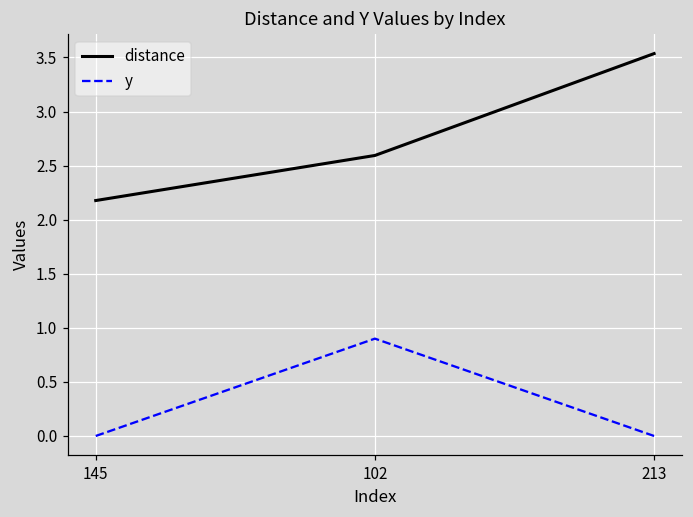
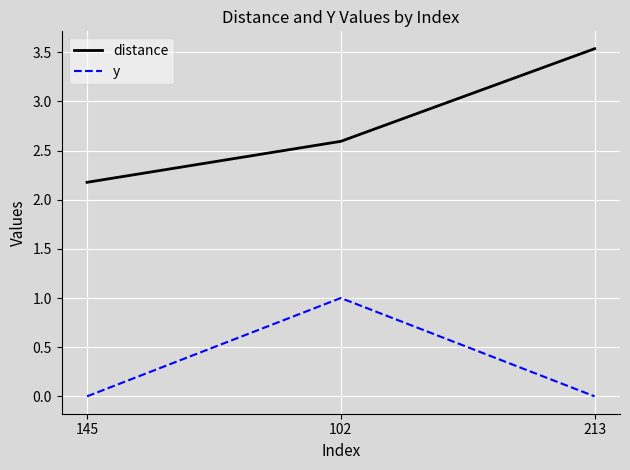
  {
    "distance": {
      "145": 2.2,
      "102": 2.6,
      "213": 3.5
    },
    "y": {
      "145": 0.0,
-     "102": 0.9,
+     "102": 1.0,
      "213": 0.0
    }
  }
